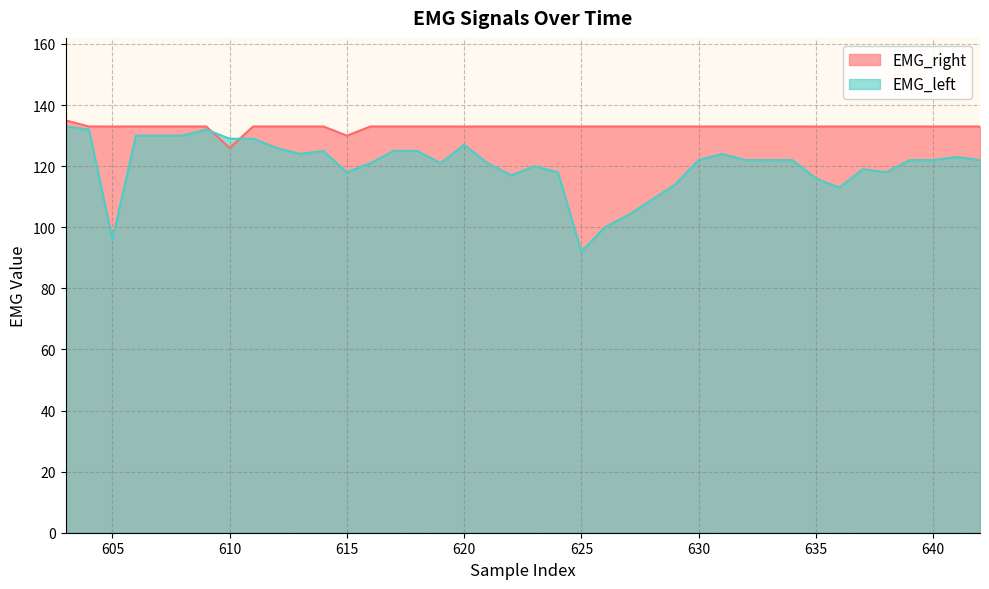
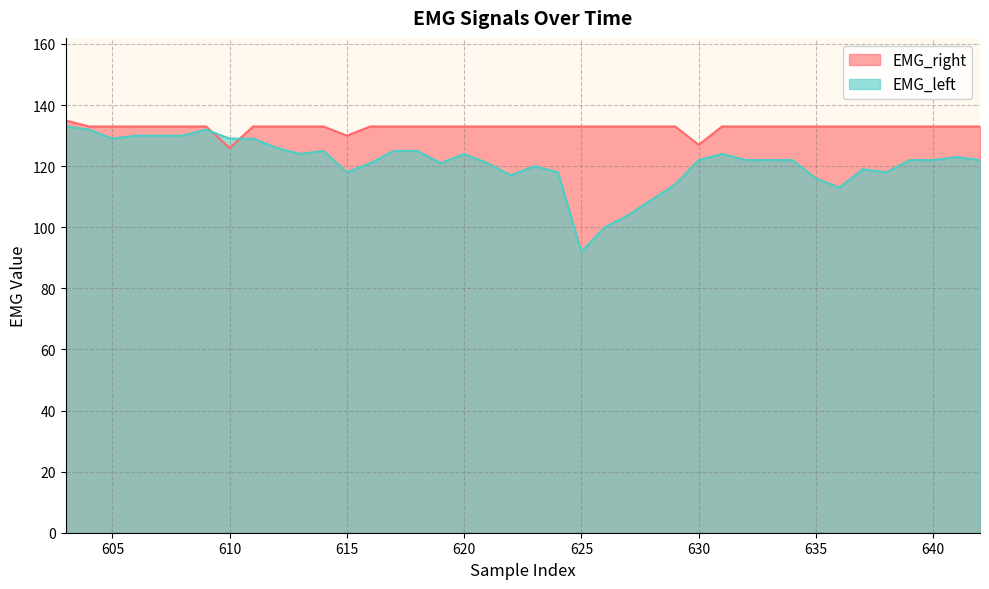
  {
    "EMG_right": {
      "605": 133,
      "610": 126,
      "615": 130,
      "620": 133,
      "625": 133,
-     "630": 133,
+     "630": 127,
      "635": 133,
      "640": 133
    },
    "EMG_left": {
-     "605": 96,
+     "605": 129,
      "610": 129,
      "615": 118,
-     "620": 127,
+     "620": 124,
      "625": 92,
      "630": 122,
      "635": 116,
      "640": 122
    }
  }
